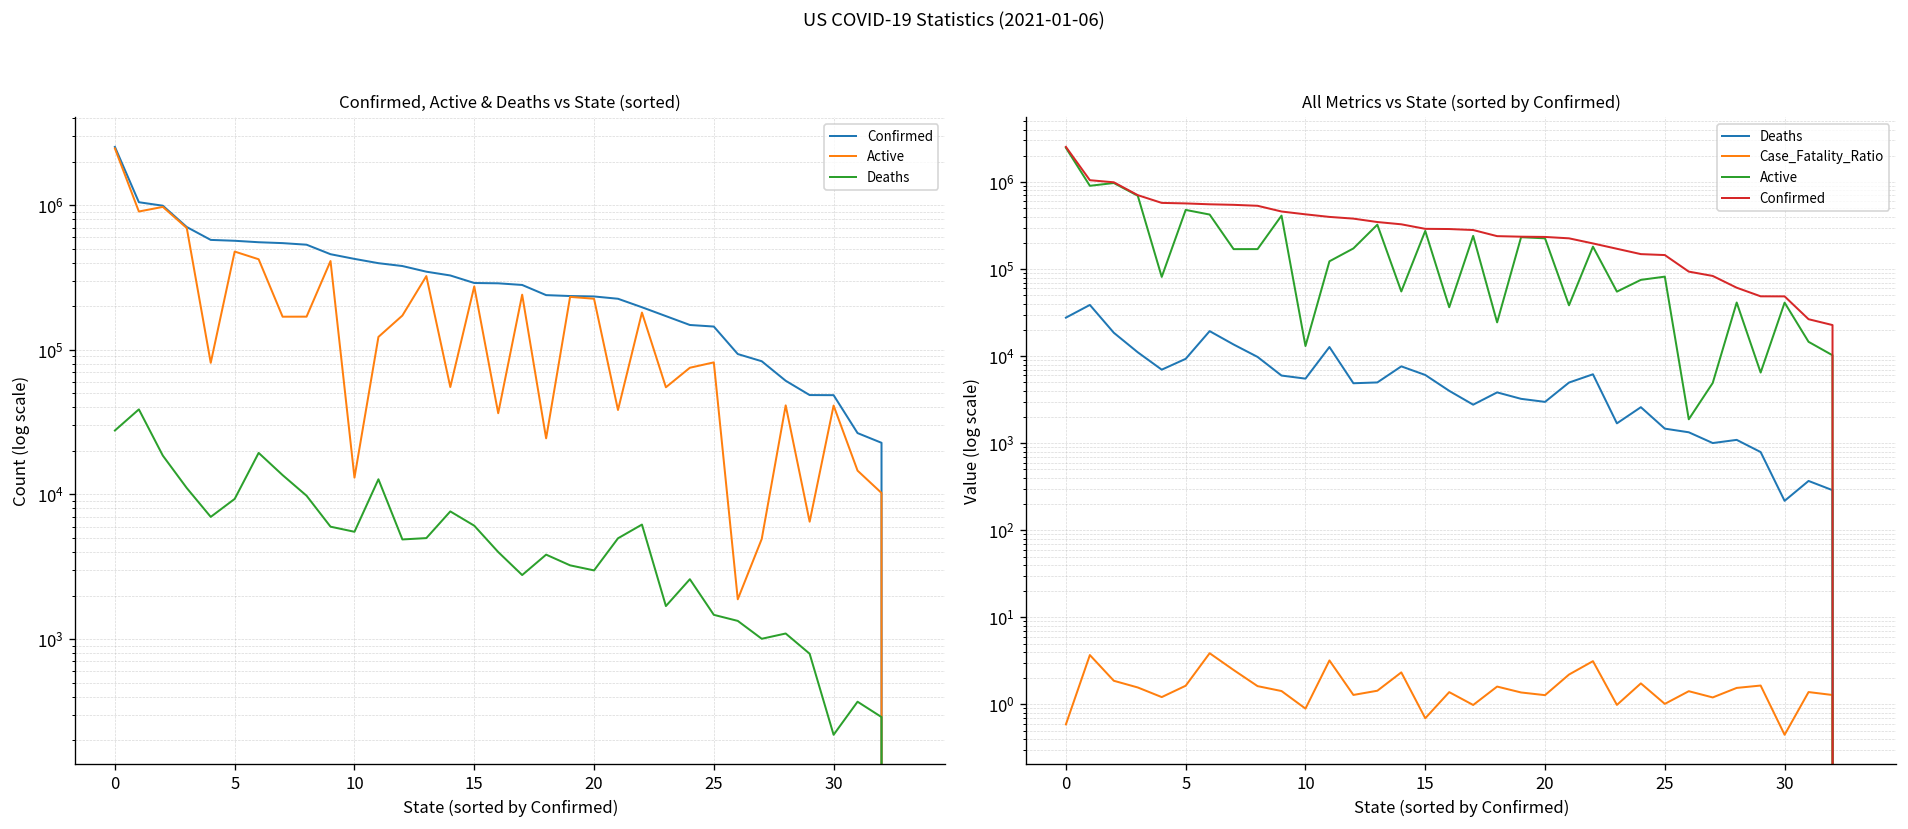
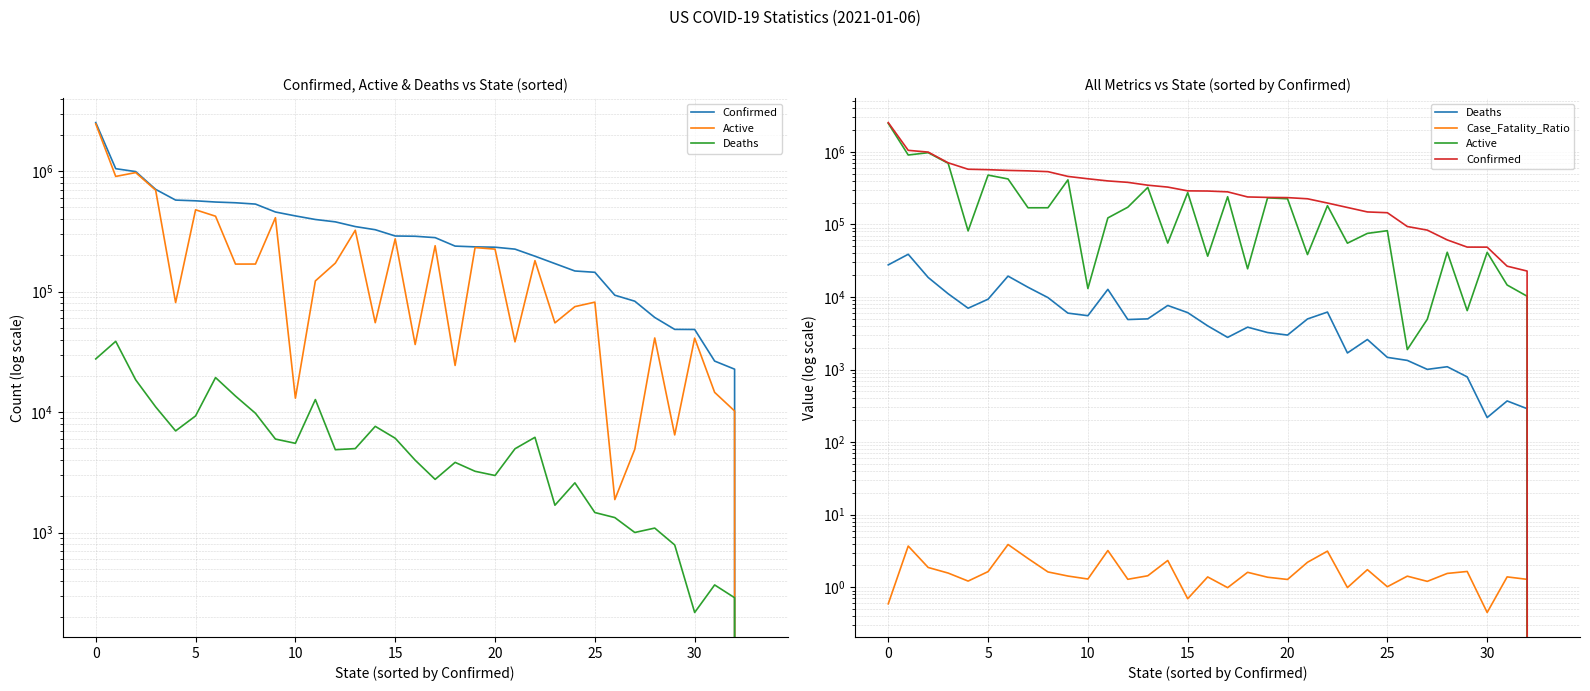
  {
    "All Metrics vs State (sorted by Confirmed)": {
      "Deaths": {
        "0": 28000,
        "5": 9000,
        "10": 6000,
        "15": 6000,
        "20": 3000,
        "25": 1500,
        "30": 220
      },
      "Case_Fatality_Ratio": {
        "0": 0.6,
        "5": 1.6,
-       "10": 0.9,
+       "10": 1.3,
        "15": 0.7,
        "20": 1.3,
        "25": 1.0,
        "30": 0.4
      },
      "Active": {
        "5": 500000,
        "10": 13000,
        "25": 80000,
        "30": 40000
      },
      "Confirmed": {
        "5": 600000,
        "10": 400000,
        "25": 140000,
        "30": 50000
      }
    }
  }
